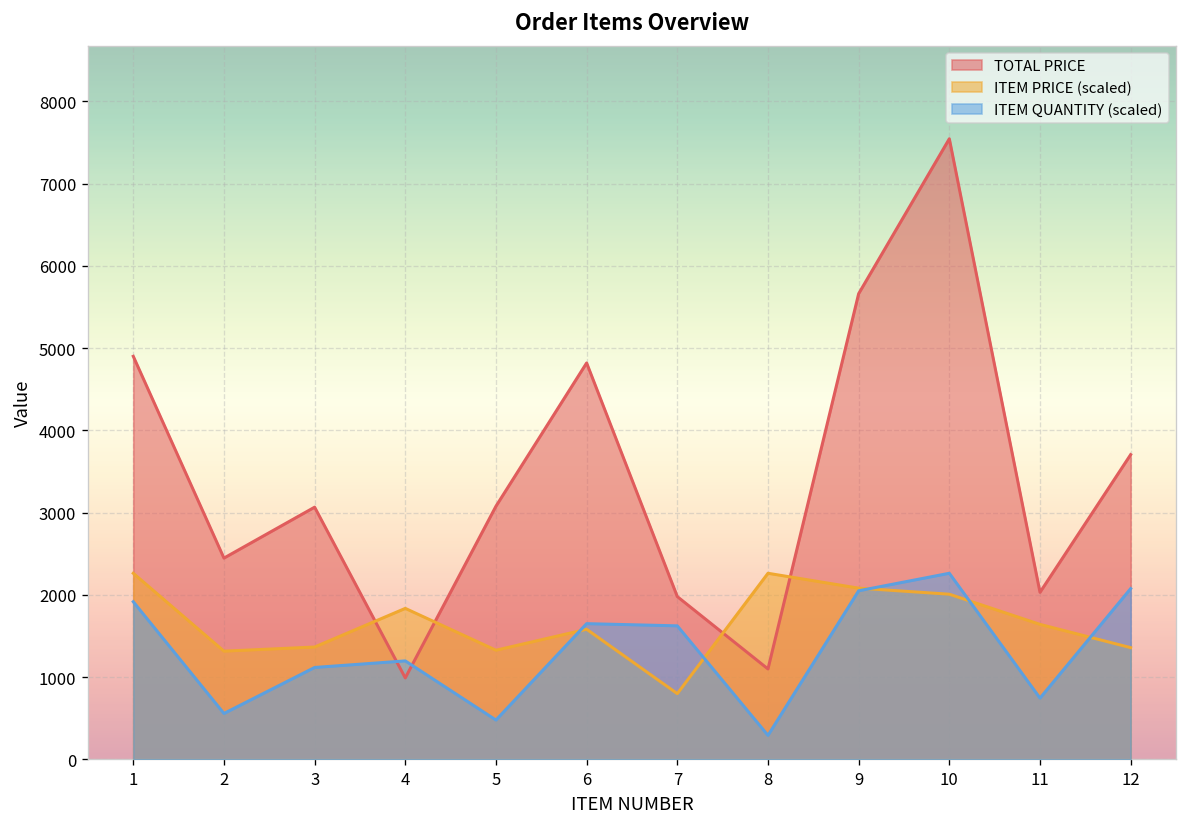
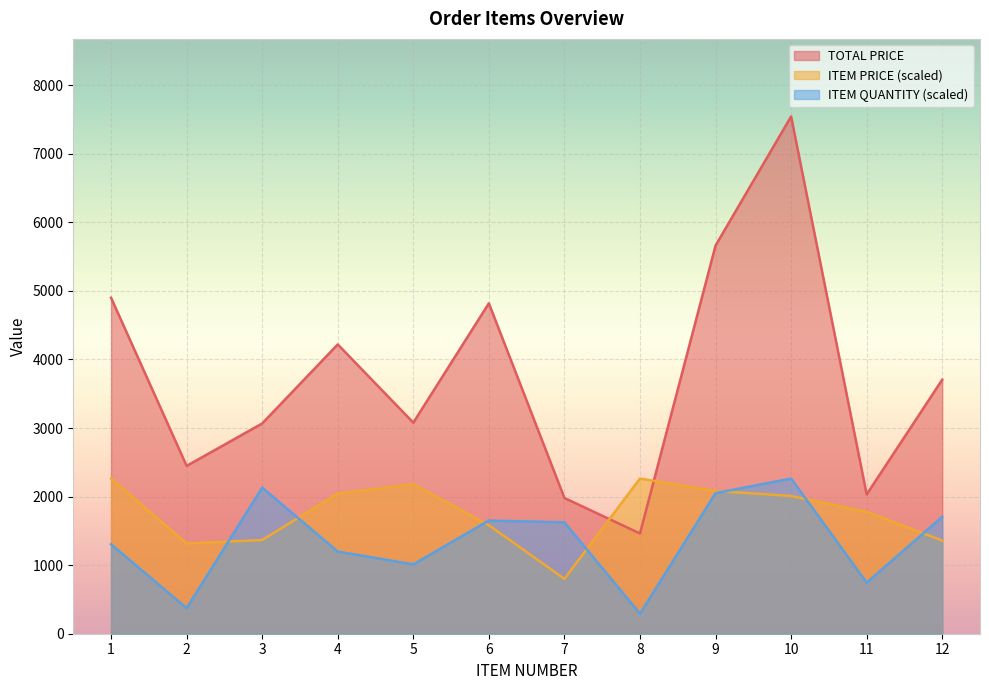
  {
    "TOTAL PRICE": {
      "1": 4900,
      "2": 2400,
      "3": 3100,
-     "4": 1000,
+     "4": 4200,
      "5": 3100,
      "6": 4800,
      "7": 2000,
-     "8": 1100,
+     "8": 1500,
      "9": 5700,
      "10": 7500,
      "11": 2000,
      "12": 3700
    },
    "ITEM PRICE (scaled)": {
      "1": 2300,
      "2": 1300,
      "3": 1400,
-     "4": 1800,
-     "5": 1300,
+     "4": 2000,
+     "5": 2200,
      "6": 1600,
      "7": 800,
      "8": 2300,
      "10": 2000,
-     "11": 1600,
+     "11": 1800,
      "12": 1400
    },
    "ITEM QUANTITY (scaled)": {
-     "1": 1900,
-     "2": 600,
-     "3": 1100,
+     "1": 1300,
+     "2": 400,
+     "3": 2100,
      "4": 1200,
-     "5": 500,
+     "5": 1000,
      "6": 1700,
      "7": 1600,
      "8": 300,
      "10": 2300,
      "11": 700,
-     "12": 2100
+     "12": 1700
    }
  }
